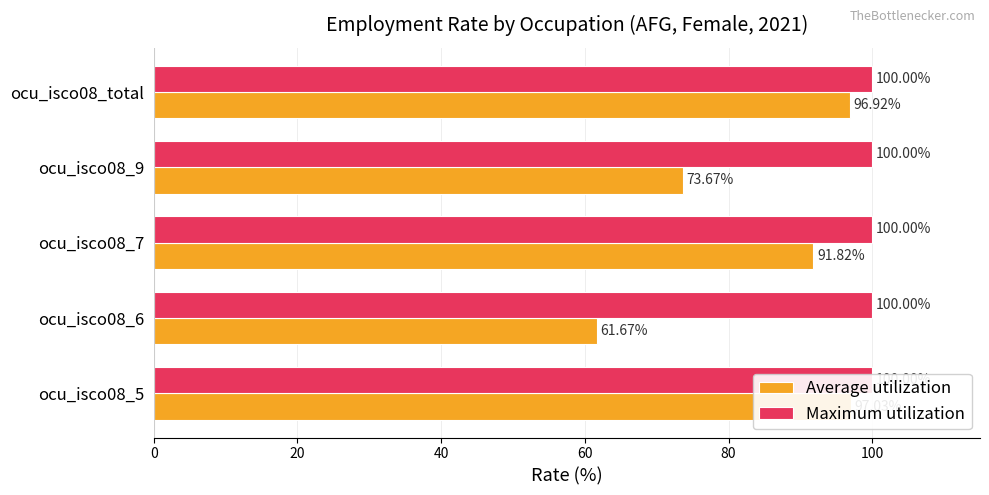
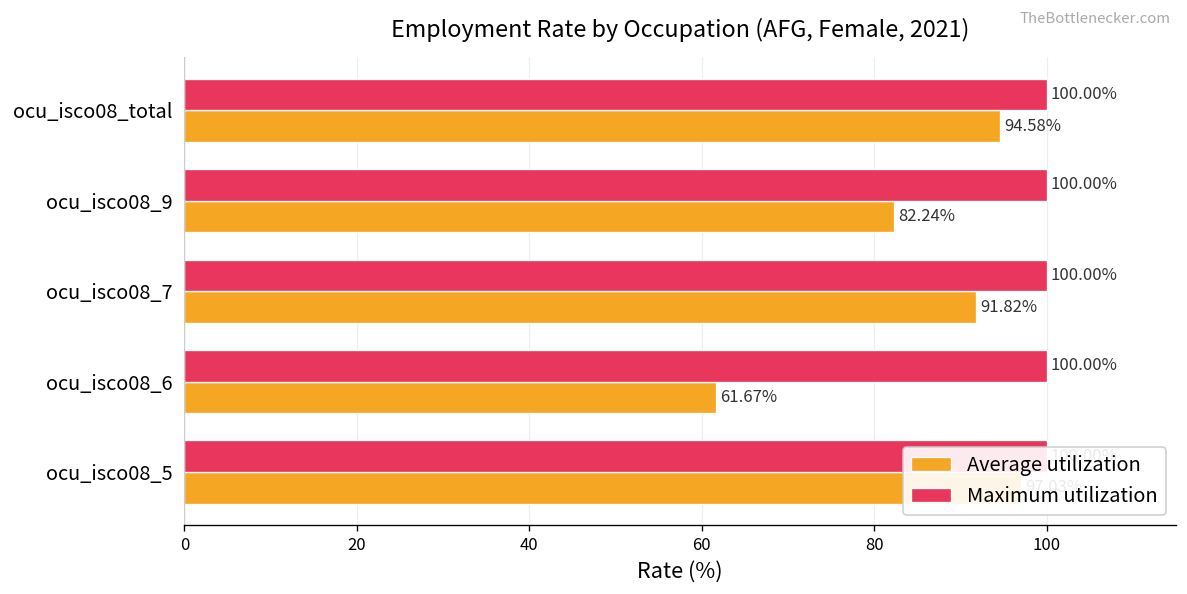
  {
    "Average utilization": {
-     "ocu_isco08_total": "96.92%",
-     "ocu_isco08_9": "73.67%",
+     "ocu_isco08_total": "94.58%",
+     "ocu_isco08_9": "82.24%",
      "ocu_isco08_7": "91.82%",
      "ocu_isco08_6": "61.67%"
    },
    "Maximum utilization": {
      "ocu_isco08_total": "100.00%",
      "ocu_isco08_9": "100.00%",
      "ocu_isco08_7": "100.00%",
      "ocu_isco08_6": "100.00%"
    }
  }
